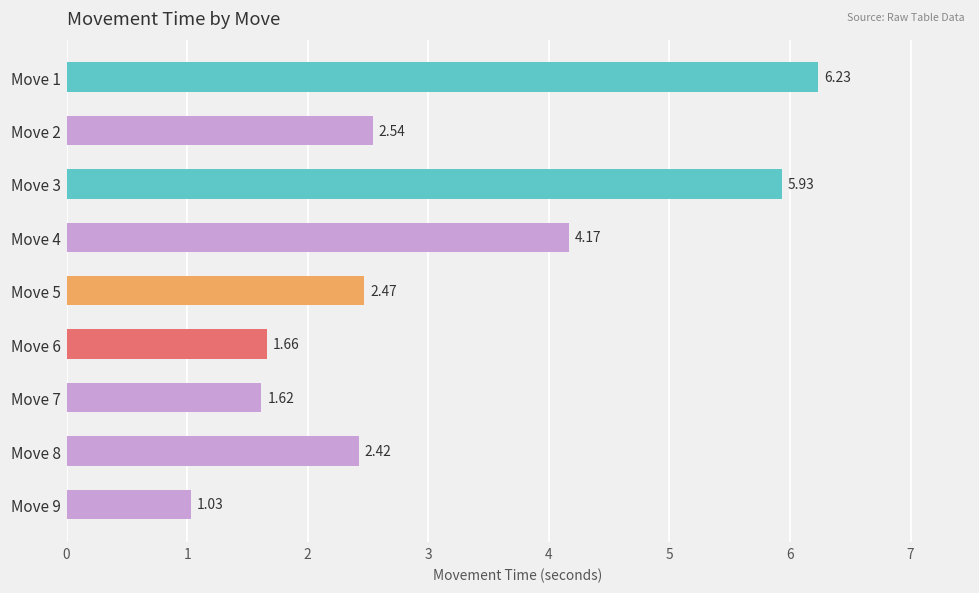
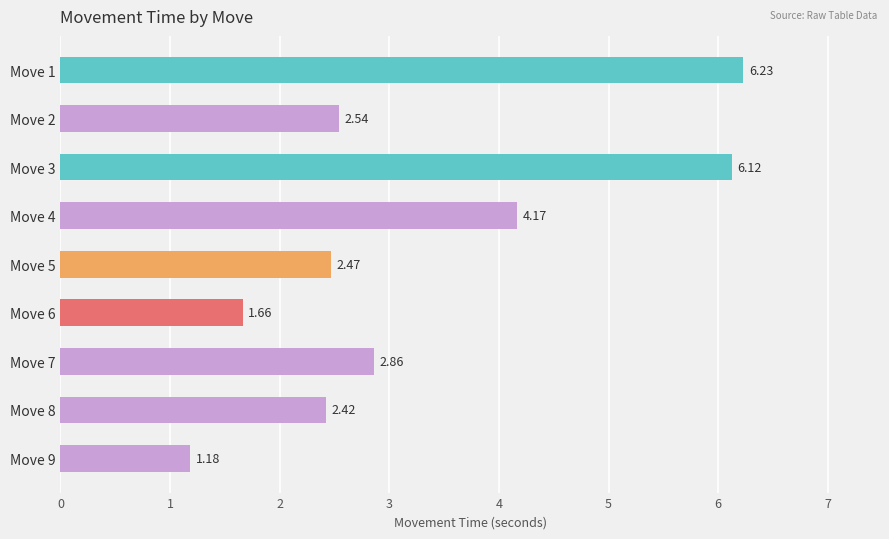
  {
    "Move 1": 6.23,
    "Move 2": 2.54,
-   "Move 3": 5.93,
+   "Move 3": 6.12,
    "Move 4": 4.17,
    "Move 5": 2.47,
    "Move 6": 1.66,
-   "Move 7": 1.62,
+   "Move 7": 2.86,
    "Move 8": 2.42,
-   "Move 9": 1.03
+   "Move 9": 1.18
  }
